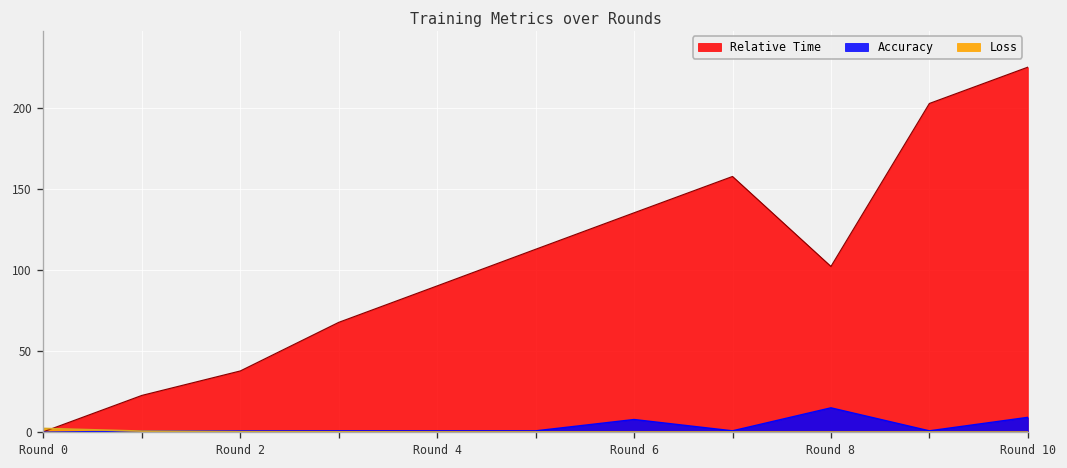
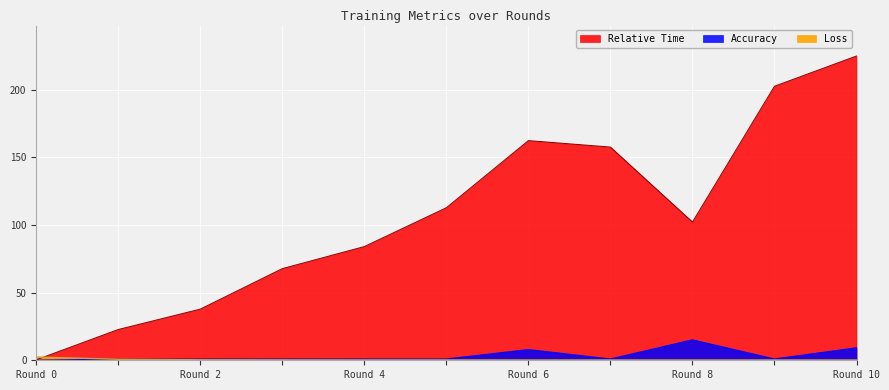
  {
    "Relative Time": {
      "Round 2": 38,
-     "Round 4": 90,
-     "Round 6": 135,
+     "Round 4": 84,
+     "Round 6": 162,
      "Round 8": 102,
      "Round 10": 225
    },
    "Accuracy": {
      "Round 6": 8,
      "Round 8": 15,
      "Round 10": 9
    },
    "Loss": {
      "Round 0": 2,
      "Round 6": 0,
      "Round 8": 0,
      "Round 10": 0
    }
  }
